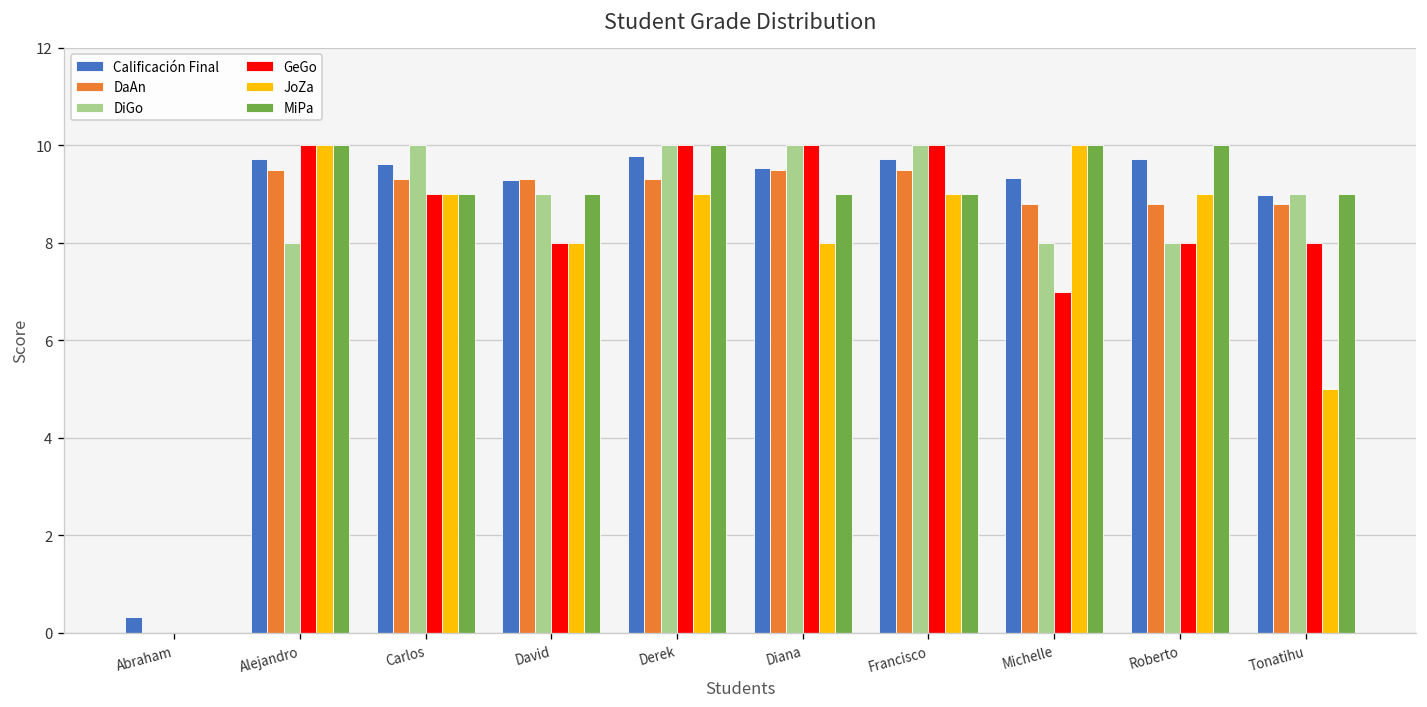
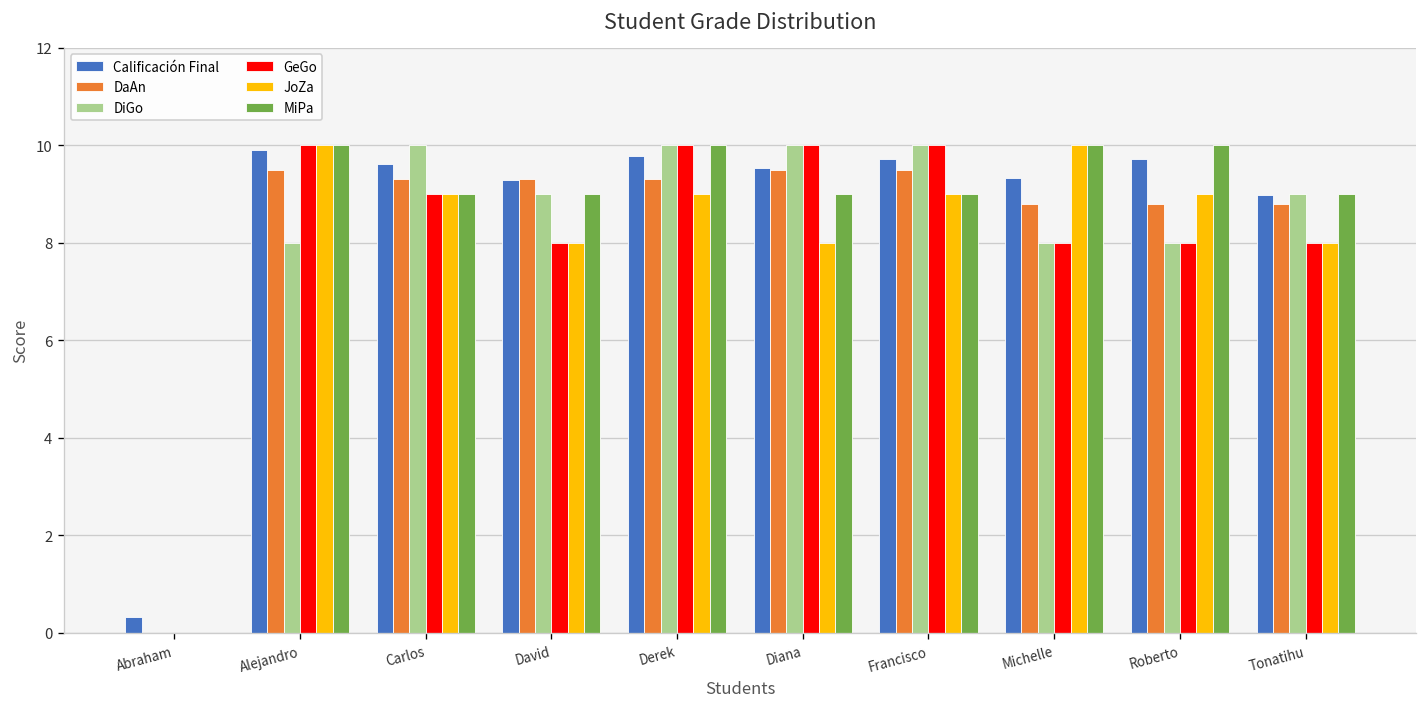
  {
    "Calificación Final": {
      "Abraham": 0.3,
-     "Alejandro": 9.7,
+     "Alejandro": 9.9,
      "Carlos": 9.6,
      "David": 9.3,
      "Derek": 9.8,
      "Diana": 9.5,
      "Francisco": 9.7,
      "Michelle": 9.3,
      "Roberto": 9.7,
      "Tonatihu": 9.0
    },
    "DaAn": {
      "Abraham": 0.0,
      "Alejandro": 9.5,
      "Carlos": 9.3,
      "David": 9.3,
      "Derek": 9.3,
      "Diana": 9.5,
      "Francisco": 9.5,
      "Michelle": 8.8,
      "Roberto": 8.8,
      "Tonatihu": 8.8
    },
    "DiGo": {
      "Abraham": 0.0,
      "Alejandro": 8.0,
      "Carlos": 10.0,
      "David": 9.0,
      "Derek": 10.0,
      "Diana": 10.0,
      "Francisco": 10.0,
      "Michelle": 8.0,
      "Roberto": 8.0,
      "Tonatihu": 9.0
    },
    "GeGo": {
      "Abraham": 0,
      "Alejandro": 10,
      "Carlos": 9,
      "David": 8,
      "Derek": 10,
      "Diana": 10,
      "Francisco": 10,
-     "Michelle": 7,
+     "Michelle": 8,
      "Roberto": 8,
      "Tonatihu": 8
    },
    "JoZa": {
      "Abraham": 0,
      "Alejandro": 10,
      "Carlos": 9,
      "David": 8,
      "Derek": 9,
      "Diana": 8,
      "Francisco": 9,
      "Michelle": 10,
      "Roberto": 9,
-     "Tonatihu": 5
+     "Tonatihu": 8
    },
    "MiPa": {
      "Abraham": 0.0,
      "Alejandro": 10.0,
      "Carlos": 9.0,
      "David": 9.0,
      "Derek": 10.0,
      "Diana": 9.0,
      "Francisco": 9.0,
      "Michelle": 10.0,
      "Roberto": 10.0,
      "Tonatihu": 9.0
    }
  }
